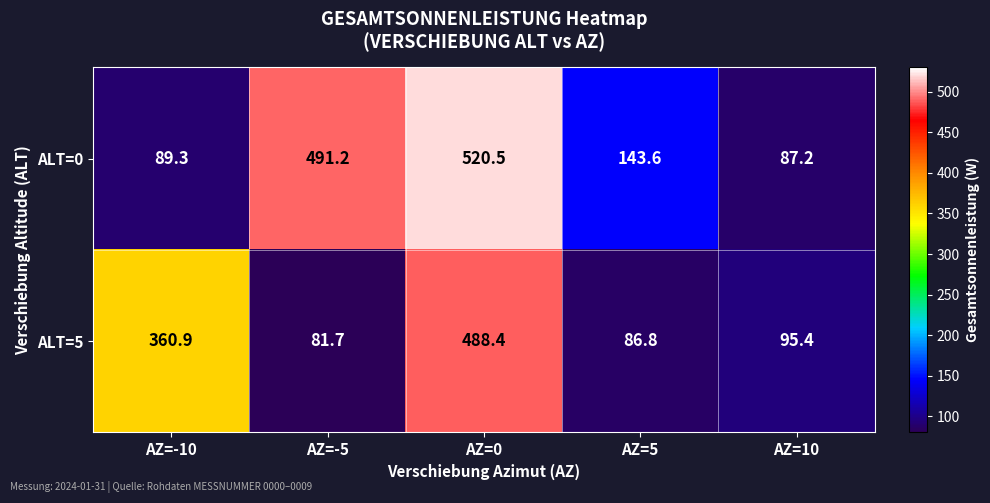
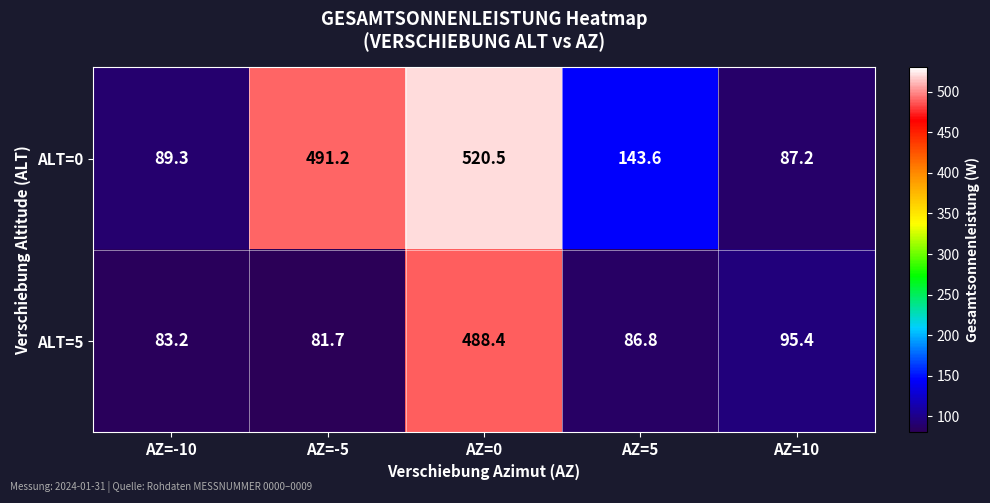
  {
    "ALT=0": {
      "AZ=-10": 89.3,
      "AZ=-5": 491.2,
      "AZ=0": 520.5,
      "AZ=5": 143.6,
      "AZ=10": 87.2
    },
    "ALT=5": {
-     "AZ=-10": 360.9,
+     "AZ=-10": 83.2,
      "AZ=-5": 81.7,
      "AZ=0": 488.4,
      "AZ=5": 86.8,
      "AZ=10": 95.4
    }
  }
